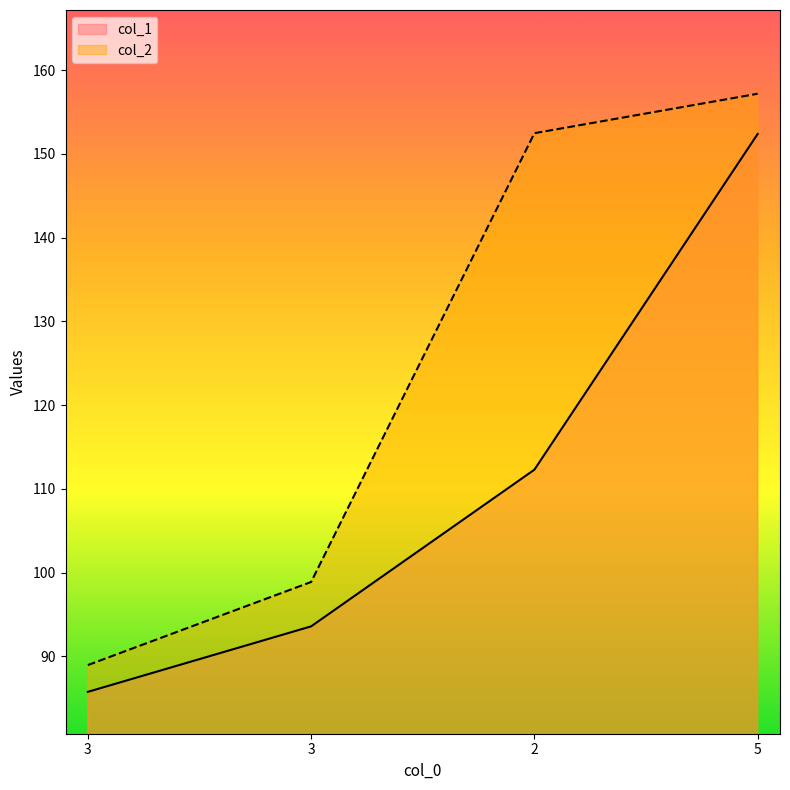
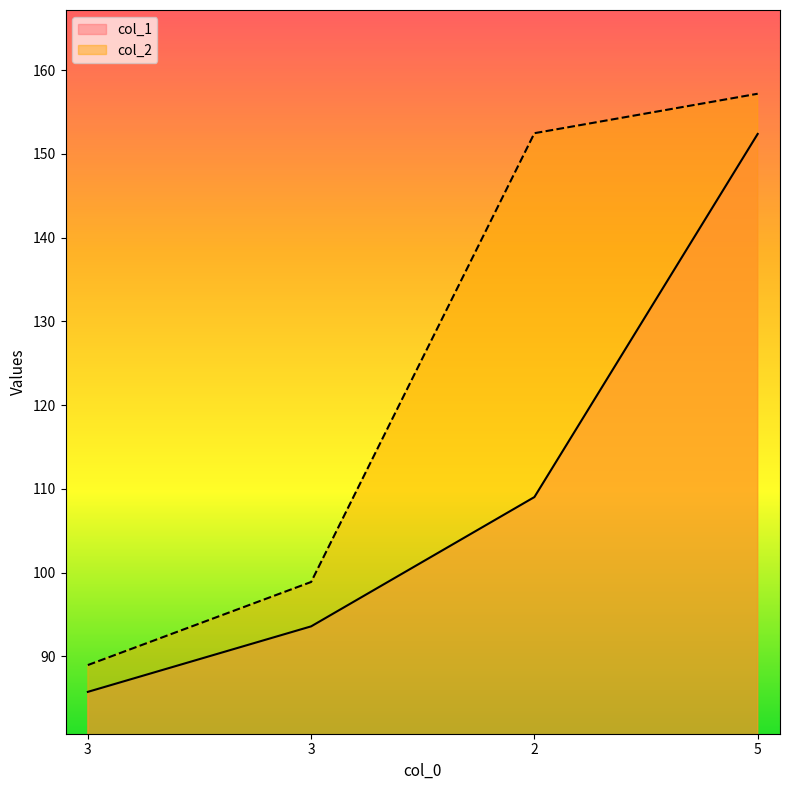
  {
    "col_1": {
-     "2": 112,
+     "2": 109,
      "5": 152
    },
    "col_2": {
      "2": 152,
      "5": 157
    }
  }
